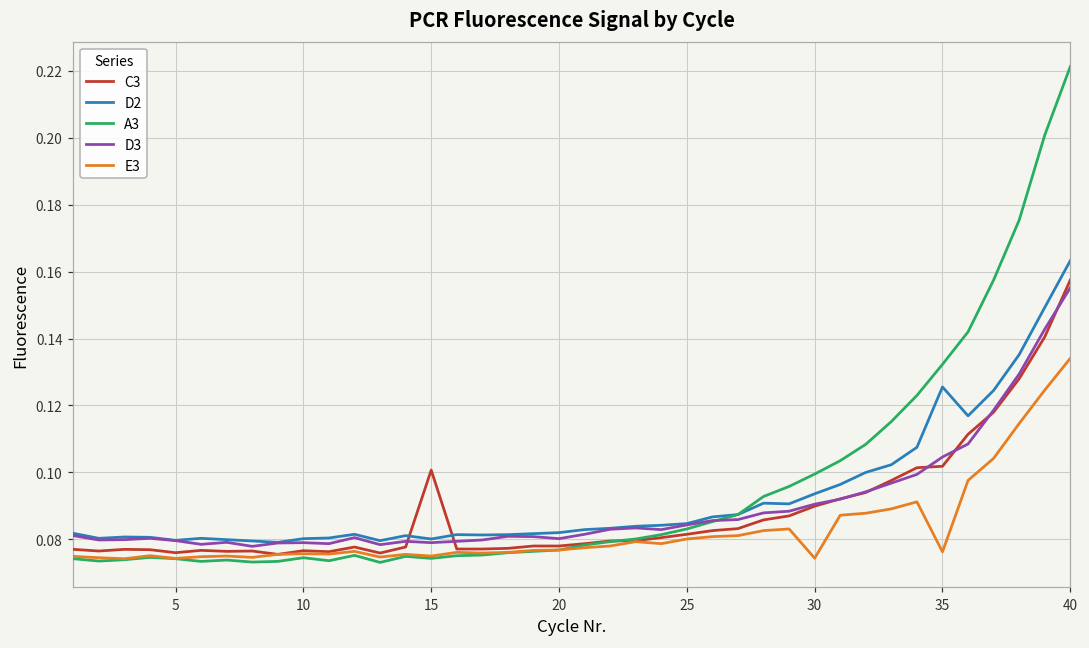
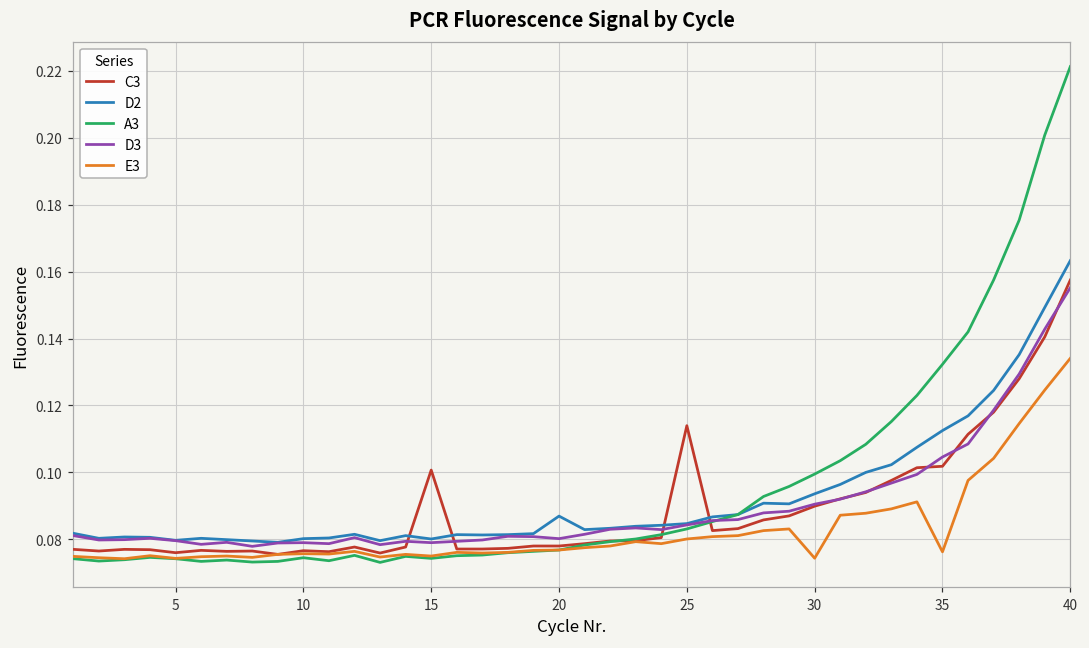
  {
    "C3": {
      "5": 0.076,
      "10": 0.077,
      "15": 0.101,
      "20": 0.078,
-     "25": 0.082,
+     "25": 0.114,
      "35": 0.102,
      "40": 0.157
    },
    "D2": {
      "10": 0.080,
      "15": 0.080,
-     "20": 0.082,
+     "20": 0.087,
      "30": 0.094,
-     "35": 0.126,
+     "35": 0.112,
      "40": 0.163
    },
    "A3": {
      "10": 0.075,
      "25": 0.083,
      "30": 0.100,
      "35": 0.132,
      "40": 0.221
    },
    "D3": {
      "10": 0.079,
      "15": 0.079,
      "20": 0.080,
      "35": 0.105,
      "40": 0.155
    },
    "E3": {
      "10": 0.076,
      "25": 0.080,
      "30": 0.074,
      "35": 0.076,
      "40": 0.134
    }
  }
